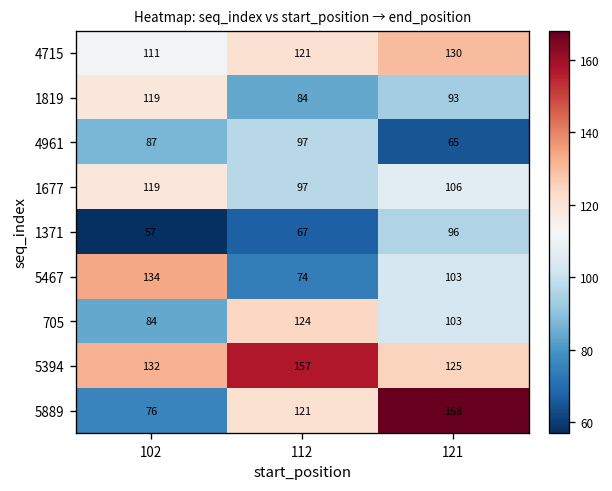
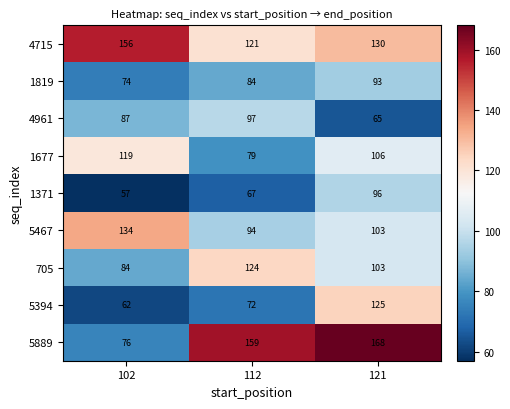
  {
    "4715": {
-     "102": 111,
+     "102": 156,
      "112": 121,
      "121": 130
    },
    "1819": {
-     "102": 119,
+     "102": 74,
      "112": 84,
      "121": 93
    },
    "4961": {
      "102": 87,
      "112": 97,
      "121": 65
    },
    "1677": {
      "102": 119,
-     "112": 97,
+     "112": 79,
      "121": 106
    },
    "1371": {
      "102": 57,
      "112": 67,
      "121": 96
    },
    "5467": {
      "102": 134,
-     "112": 74,
+     "112": 94,
      "121": 103
    },
    "705": {
      "102": 84,
      "112": 124,
      "121": 103
    },
    "5394": {
-     "102": 132,
-     "112": 157,
+     "102": 62,
+     "112": 72,
      "121": 125
    },
    "5889": {
      "102": 76,
-     "112": 121,
+     "112": 159,
      "121": 168
    }
  }
